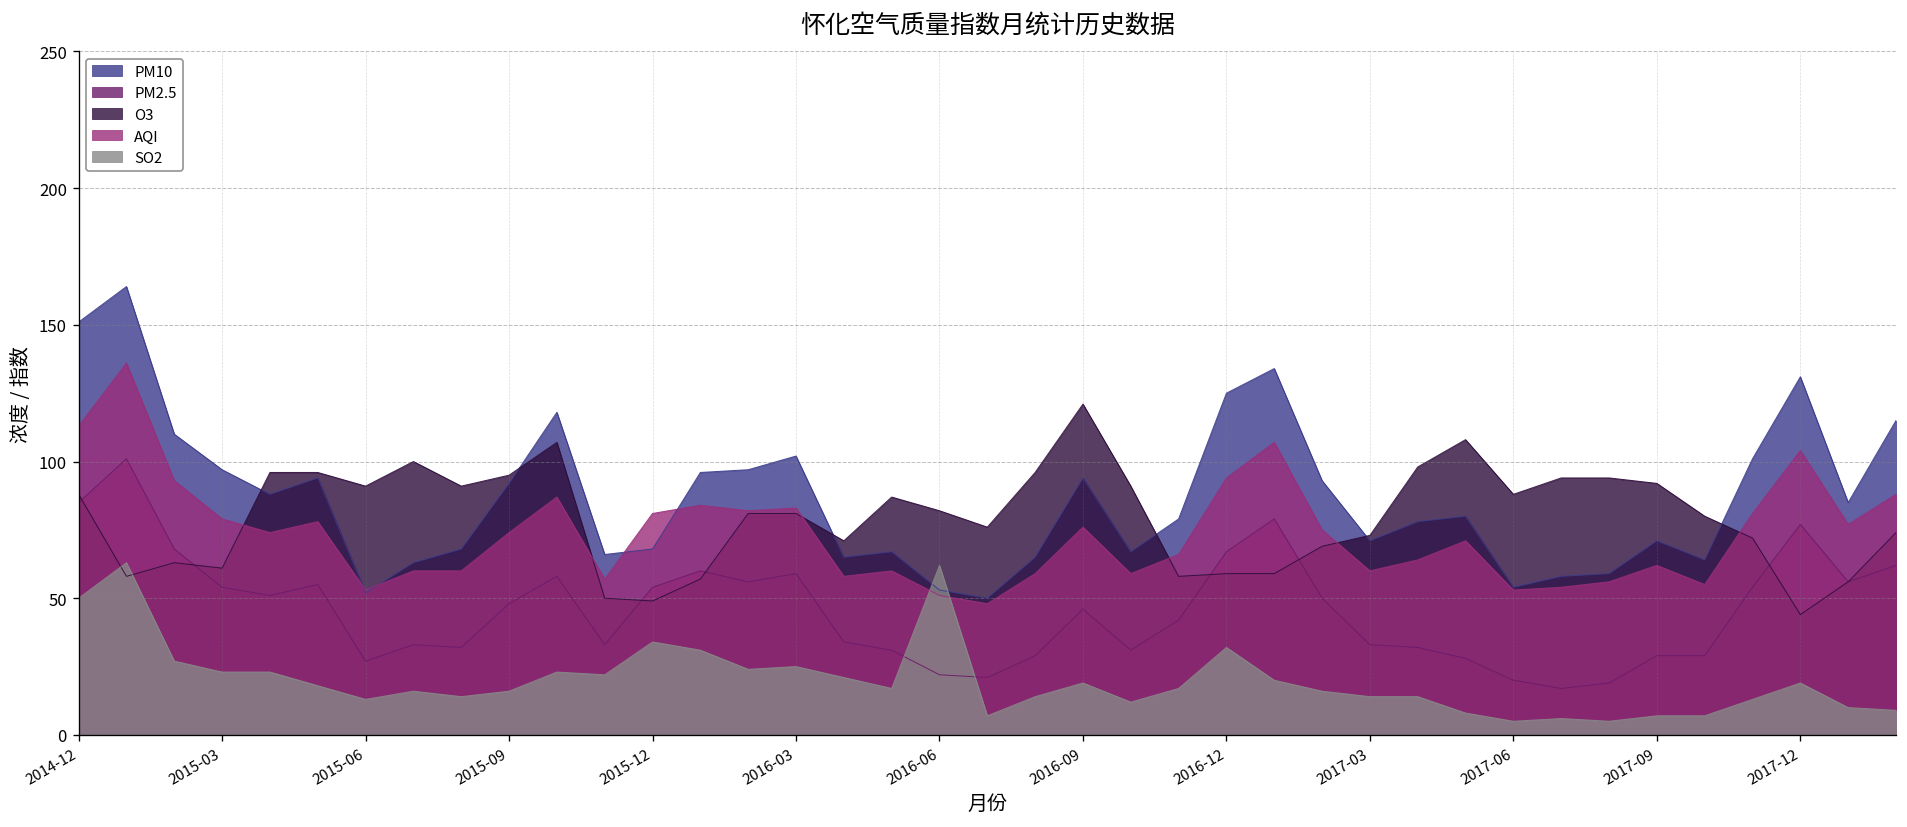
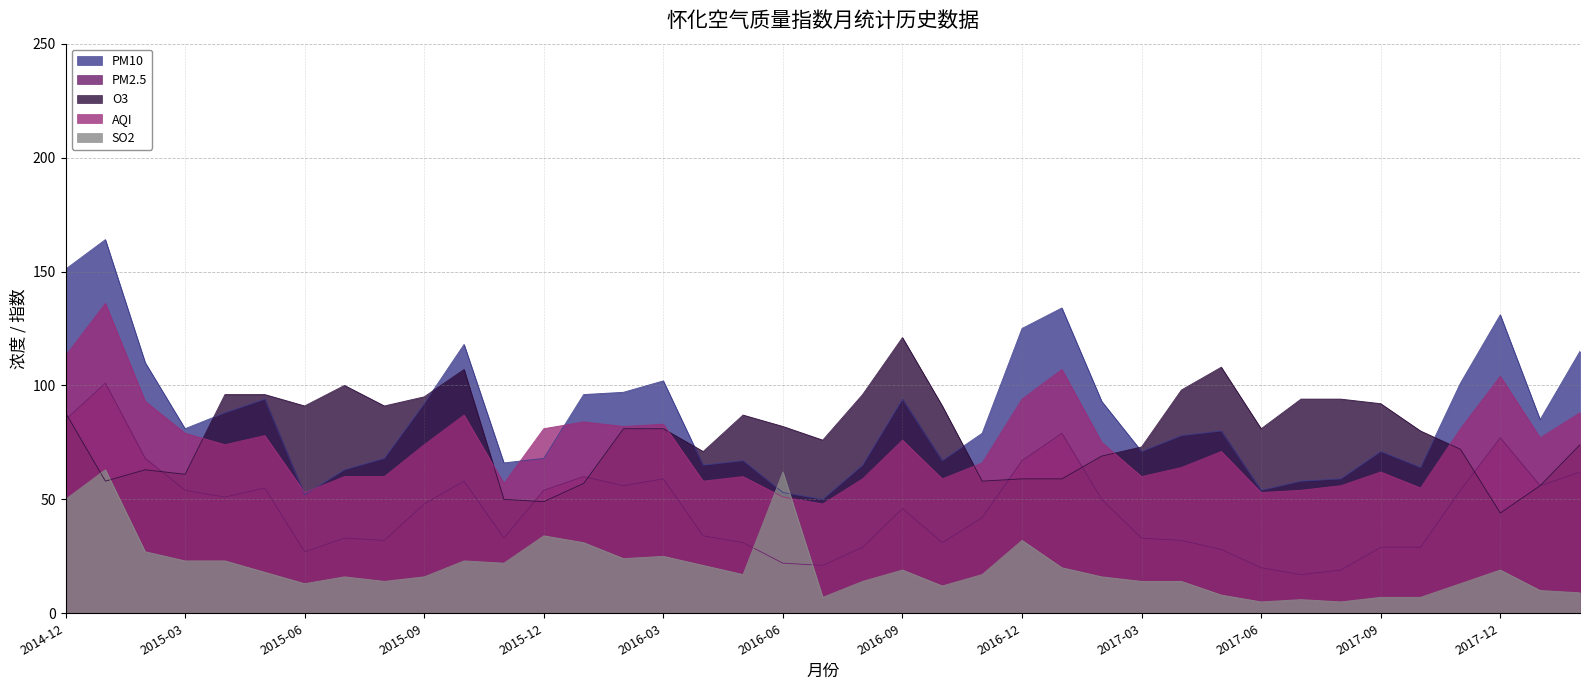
  {
    "PM10": {
      "2014-12": 151,
-     "2015-03": 97,
+     "2015-03": 81,
      "2015-09": 92,
      "2015-12": 68,
      "2016-03": 102,
      "2016-06": 53,
      "2016-09": 94,
      "2016-12": 125,
      "2017-03": 71,
      "2017-09": 71,
      "2017-12": 131
    },
    "O3": {
      "2014-12": 88,
      "2015-03": 61,
      "2015-06": 91,
      "2015-09": 95,
      "2015-12": 49,
      "2016-03": 81,
      "2016-06": 82,
      "2016-09": 121,
      "2016-12": 59,
      "2017-03": 73,
-     "2017-06": 88,
+     "2017-06": 81,
      "2017-09": 92,
      "2017-12": 44
    },
    "SO2": {
      "2014-12": 50,
      "2015-03": 23,
      "2015-06": 13,
      "2015-09": 16,
      "2015-12": 34,
      "2016-03": 25,
      "2016-06": 62,
      "2016-09": 19,
      "2016-12": 32,
      "2017-03": 14,
      "2017-06": 5,
      "2017-09": 7,
      "2017-12": 19
    }
  }
